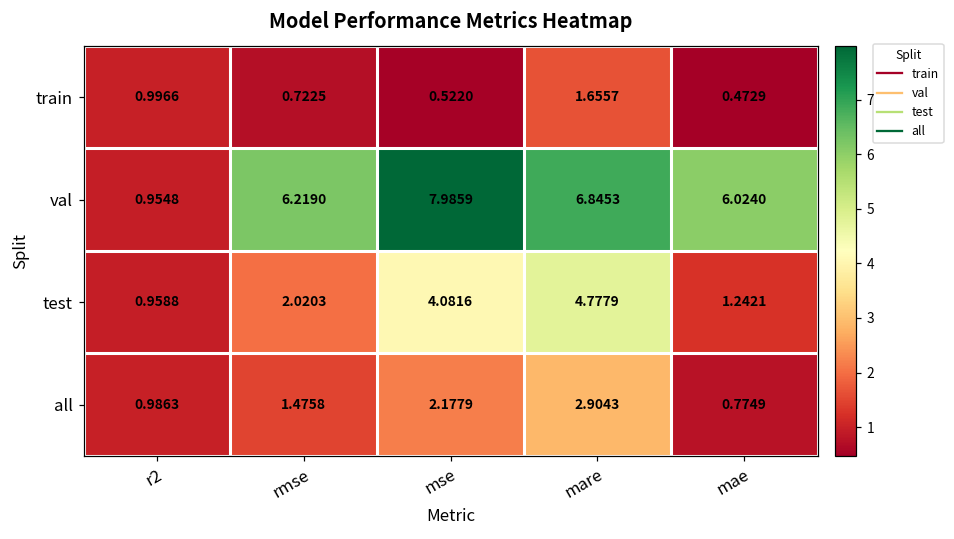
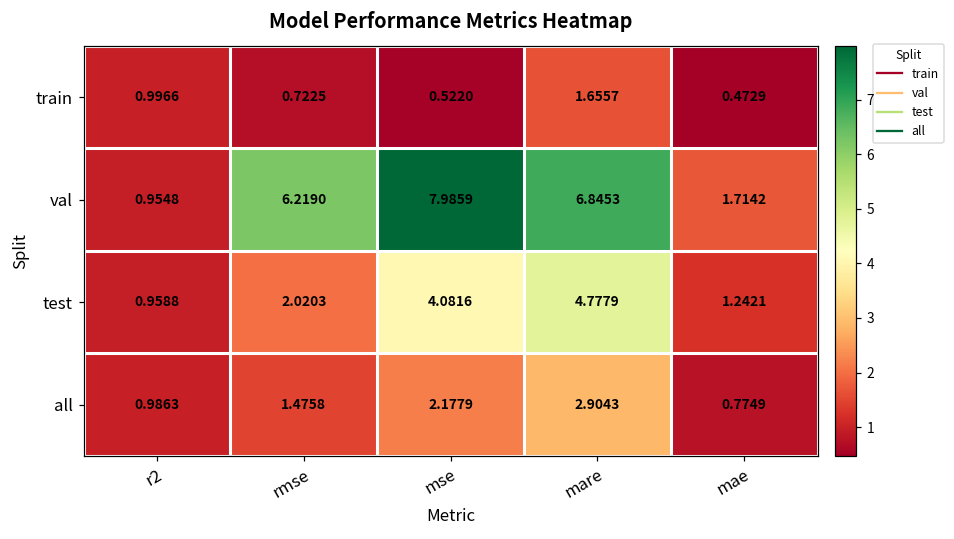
  {
    "train": {
      "r2": 0.9966,
      "rmse": 0.7225,
      "mse": 0.5220,
      "mare": 1.6557,
      "mae": 0.4729
    },
    "val": {
      "r2": 0.9548,
      "rmse": 6.2190,
      "mse": 7.9859,
      "mare": 6.8453,
-     "mae": 6.0240
+     "mae": 1.7142
    },
    "test": {
      "r2": 0.9588,
      "rmse": 2.0203,
      "mse": 4.0816,
      "mare": 4.7779,
      "mae": 1.2421
    },
    "all": {
      "r2": 0.9863,
      "rmse": 1.4758,
      "mse": 2.1779,
      "mare": 2.9043,
      "mae": 0.7749
    }
  }
